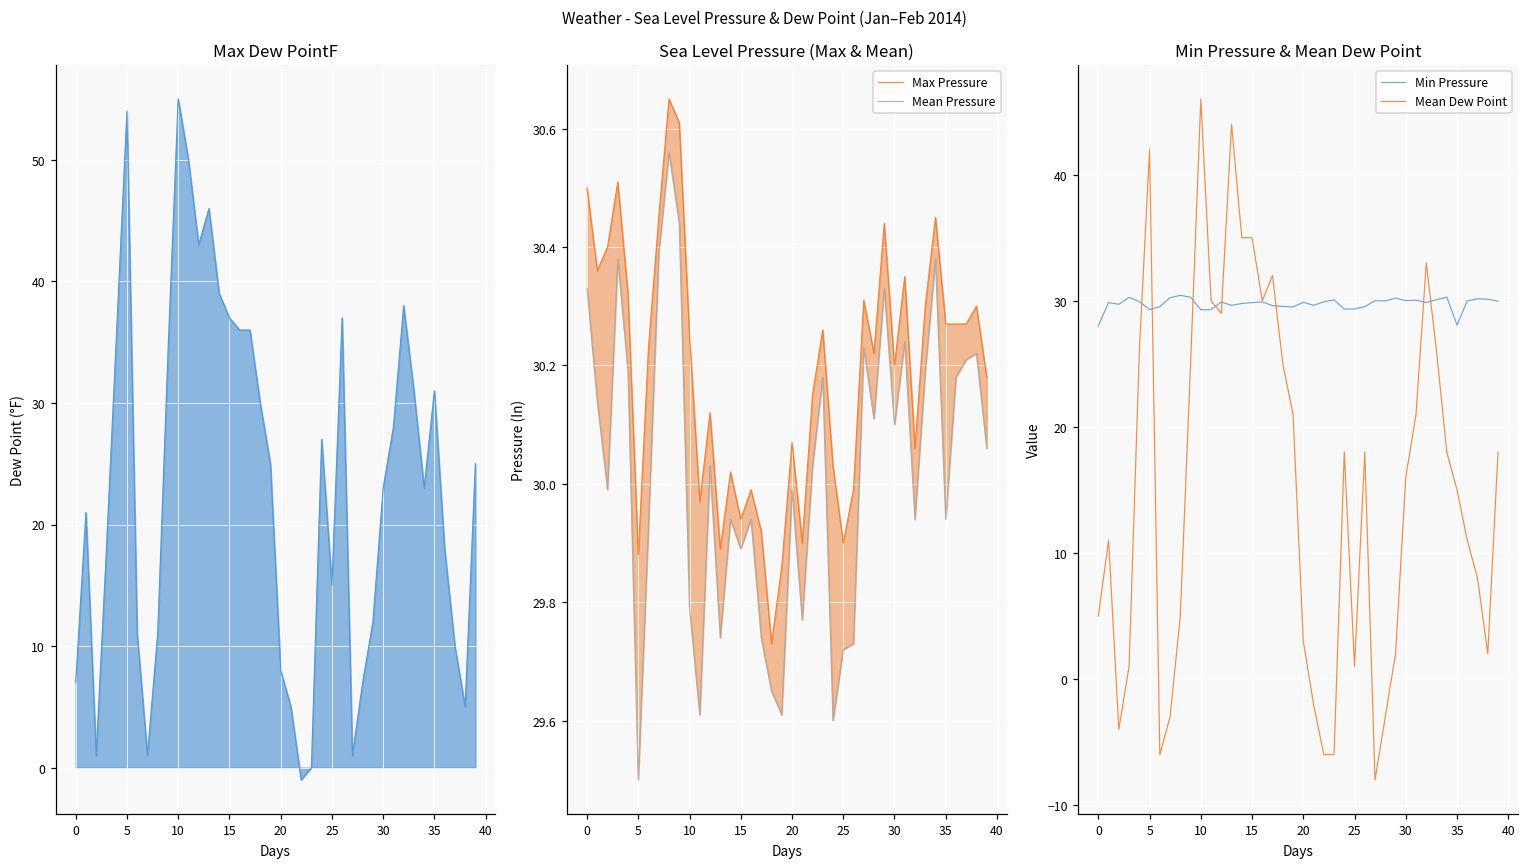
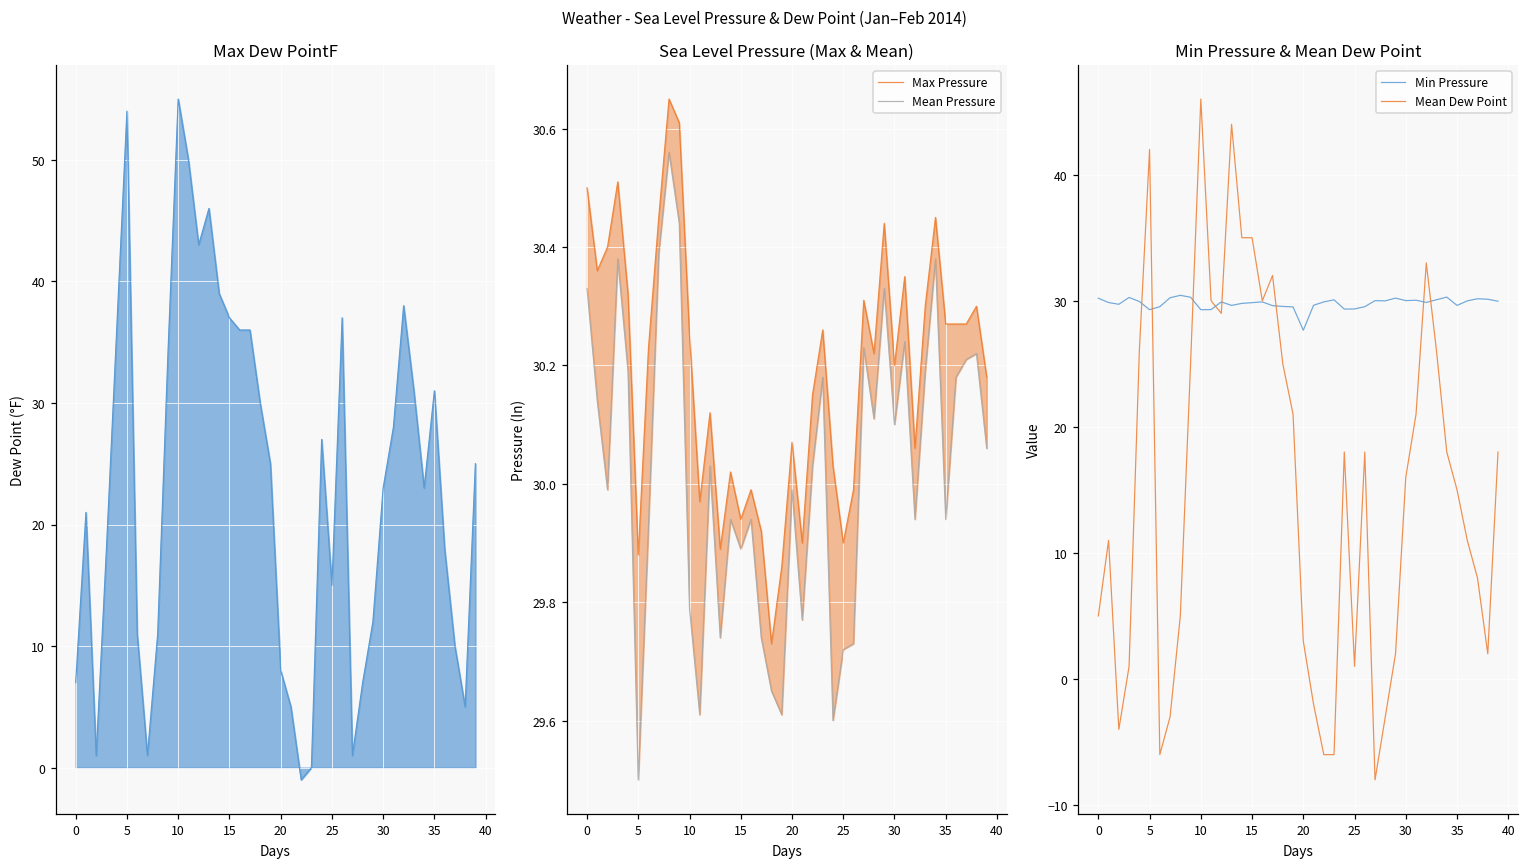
  {
    "Sea Level Pressure (Max & Mean)": {
      "Max Pressure": {
        "0": 30.50,
        "5": 29.88,
        "10": 30.25,
        "15": 29.94,
        "20": 30.07,
        "25": 29.90,
        "30": 30.20,
        "35": 30.27
      },
      "Mean Pressure": {
        "0": 30.33,
        "5": 29.50,
        "10": 29.79,
        "15": 29.89,
        "20": 29.99,
        "25": 29.72,
        "30": 30.10,
        "35": 29.94
      }
    },
    "Min Pressure & Mean Dew Point": {
      "Min Pressure": {
-       "0": 28.0,
+       "0": 30.2,
        "5": 29.3,
        "10": 29.3,
        "15": 29.9,
-       "20": 29.9,
+       "20": 27.7,
        "25": 29.4,
        "30": 30.0,
-       "35": 28.1
+       "35": 29.6
      },
      "Mean Dew Point": {
        "0": 5.0,
        "5": 42.0,
        "10": 46.0,
        "15": 35.0,
        "20": 3.0,
        "25": 1.0,
        "30": 16.0,
        "35": 15.0
      }
    }
  }
